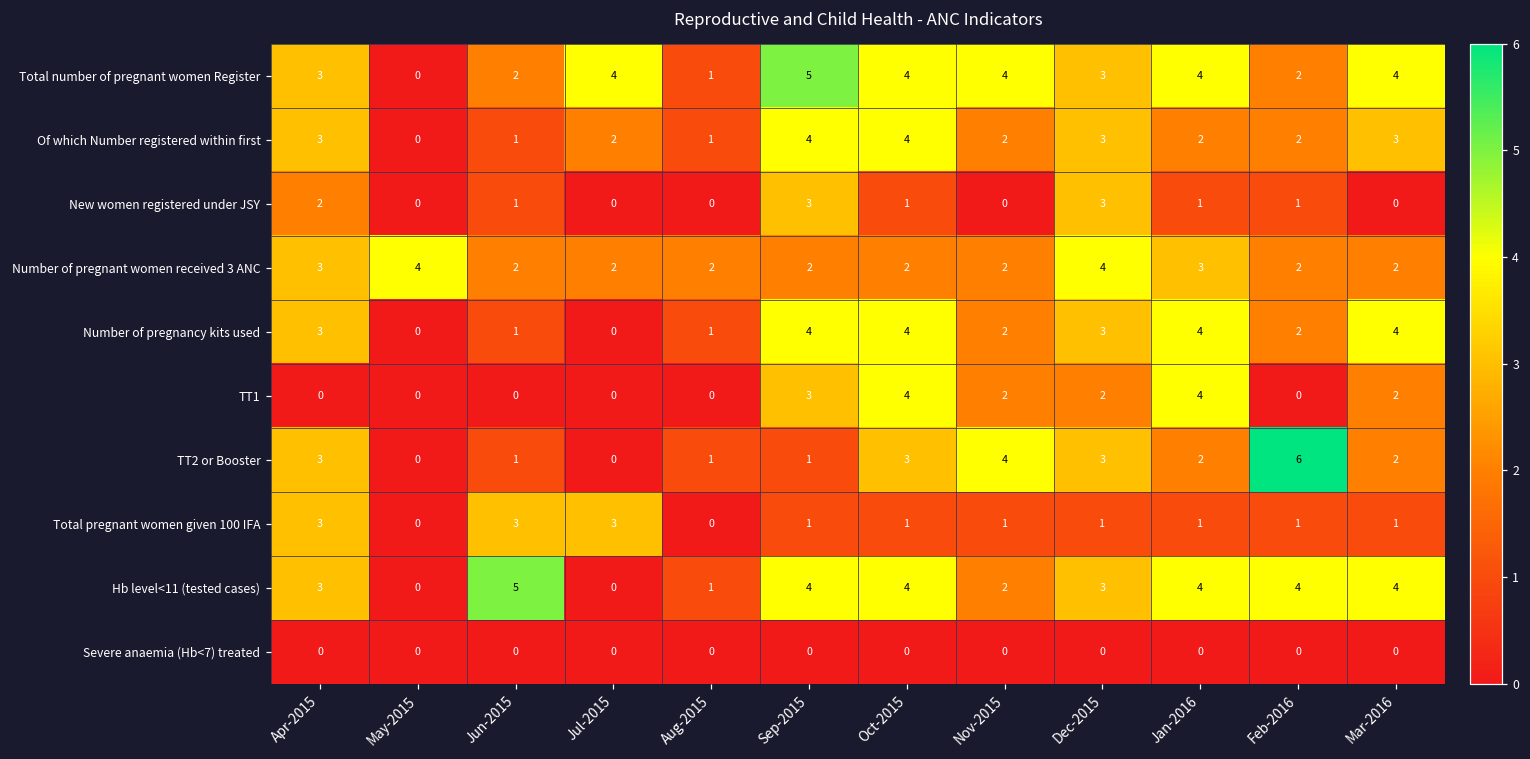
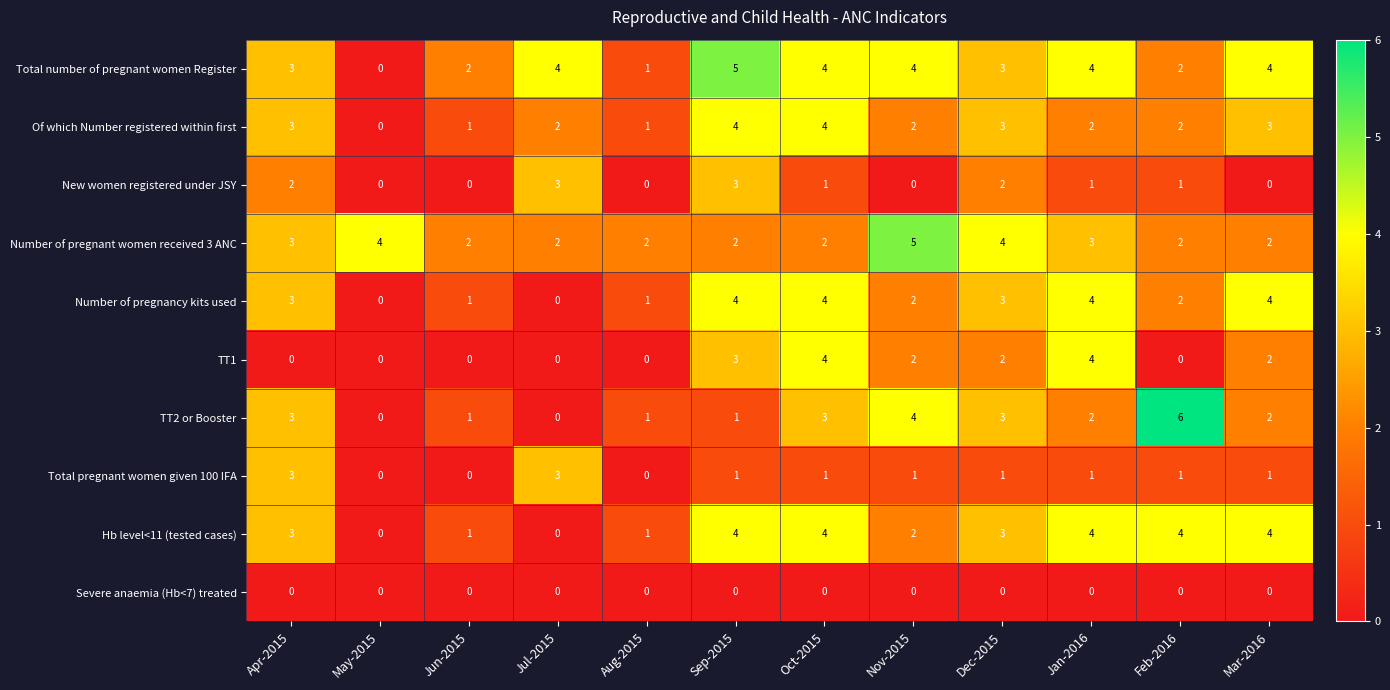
  {
    "Total number of pregnant women Register": {
      "Apr-2015": 3,
      "May-2015": 0,
      "Jun-2015": 2,
      "Jul-2015": 4,
      "Aug-2015": 1,
      "Sep-2015": 5,
      "Oct-2015": 4,
      "Nov-2015": 4,
      "Dec-2015": 3,
      "Jan-2016": 4,
      "Feb-2016": 2,
      "Mar-2016": 4
    },
    "Of which Number registered within first": {
      "Apr-2015": 3,
      "May-2015": 0,
      "Jun-2015": 1,
      "Jul-2015": 2,
      "Aug-2015": 1,
      "Sep-2015": 4,
      "Oct-2015": 4,
      "Nov-2015": 2,
      "Dec-2015": 3,
      "Jan-2016": 2,
      "Feb-2016": 2,
      "Mar-2016": 3
    },
    "New women registered under JSY": {
      "Apr-2015": 2,
      "May-2015": 0,
-     "Jun-2015": 1,
-     "Jul-2015": 0,
+     "Jun-2015": 0,
+     "Jul-2015": 3,
      "Aug-2015": 0,
      "Sep-2015": 3,
      "Oct-2015": 1,
      "Nov-2015": 0,
-     "Dec-2015": 3,
+     "Dec-2015": 2,
      "Jan-2016": 1,
      "Feb-2016": 1,
      "Mar-2016": 0
    },
    "Number of pregnant women received 3 ANC": {
      "Apr-2015": 3,
      "May-2015": 4,
      "Jun-2015": 2,
      "Jul-2015": 2,
      "Aug-2015": 2,
      "Sep-2015": 2,
      "Oct-2015": 2,
-     "Nov-2015": 2,
+     "Nov-2015": 5,
      "Dec-2015": 4,
      "Jan-2016": 3,
      "Feb-2016": 2,
      "Mar-2016": 2
    },
    "Number of pregnancy kits used": {
      "Apr-2015": 3,
      "May-2015": 0,
      "Jun-2015": 1,
      "Jul-2015": 0,
      "Aug-2015": 1,
      "Sep-2015": 4,
      "Oct-2015": 4,
      "Nov-2015": 2,
      "Dec-2015": 3,
      "Jan-2016": 4,
      "Feb-2016": 2,
      "Mar-2016": 4
    },
    "TT1": {
      "Apr-2015": 0,
      "May-2015": 0,
      "Jun-2015": 0,
      "Jul-2015": 0,
      "Aug-2015": 0,
      "Sep-2015": 3,
      "Oct-2015": 4,
      "Nov-2015": 2,
      "Dec-2015": 2,
      "Jan-2016": 4,
      "Feb-2016": 0,
      "Mar-2016": 2
    },
    "TT2 or Booster": {
      "Apr-2015": 3,
      "May-2015": 0,
      "Jun-2015": 1,
      "Jul-2015": 0,
      "Aug-2015": 1,
      "Sep-2015": 1,
      "Oct-2015": 3,
      "Nov-2015": 4,
      "Dec-2015": 3,
      "Jan-2016": 2,
      "Feb-2016": 6,
      "Mar-2016": 2
    },
    "Total pregnant women given 100 IFA": {
      "Apr-2015": 3,
      "May-2015": 0,
-     "Jun-2015": 3,
+     "Jun-2015": 0,
      "Jul-2015": 3,
      "Aug-2015": 0,
      "Sep-2015": 1,
      "Oct-2015": 1,
      "Nov-2015": 1,
      "Dec-2015": 1,
      "Jan-2016": 1,
      "Feb-2016": 1,
      "Mar-2016": 1
    },
    "Hb level<11 (tested cases)": {
      "Apr-2015": 3,
      "May-2015": 0,
-     "Jun-2015": 5,
+     "Jun-2015": 1,
      "Jul-2015": 0,
      "Aug-2015": 1,
      "Sep-2015": 4,
      "Oct-2015": 4,
      "Nov-2015": 2,
      "Dec-2015": 3,
      "Jan-2016": 4,
      "Feb-2016": 4,
      "Mar-2016": 4
    },
    "Severe anaemia (Hb<7) treated": {
      "Apr-2015": 0,
      "May-2015": 0,
      "Jun-2015": 0,
      "Jul-2015": 0,
      "Aug-2015": 0,
      "Sep-2015": 0,
      "Oct-2015": 0,
      "Nov-2015": 0,
      "Dec-2015": 0,
      "Jan-2016": 0,
      "Feb-2016": 0,
      "Mar-2016": 0
    }
  }
